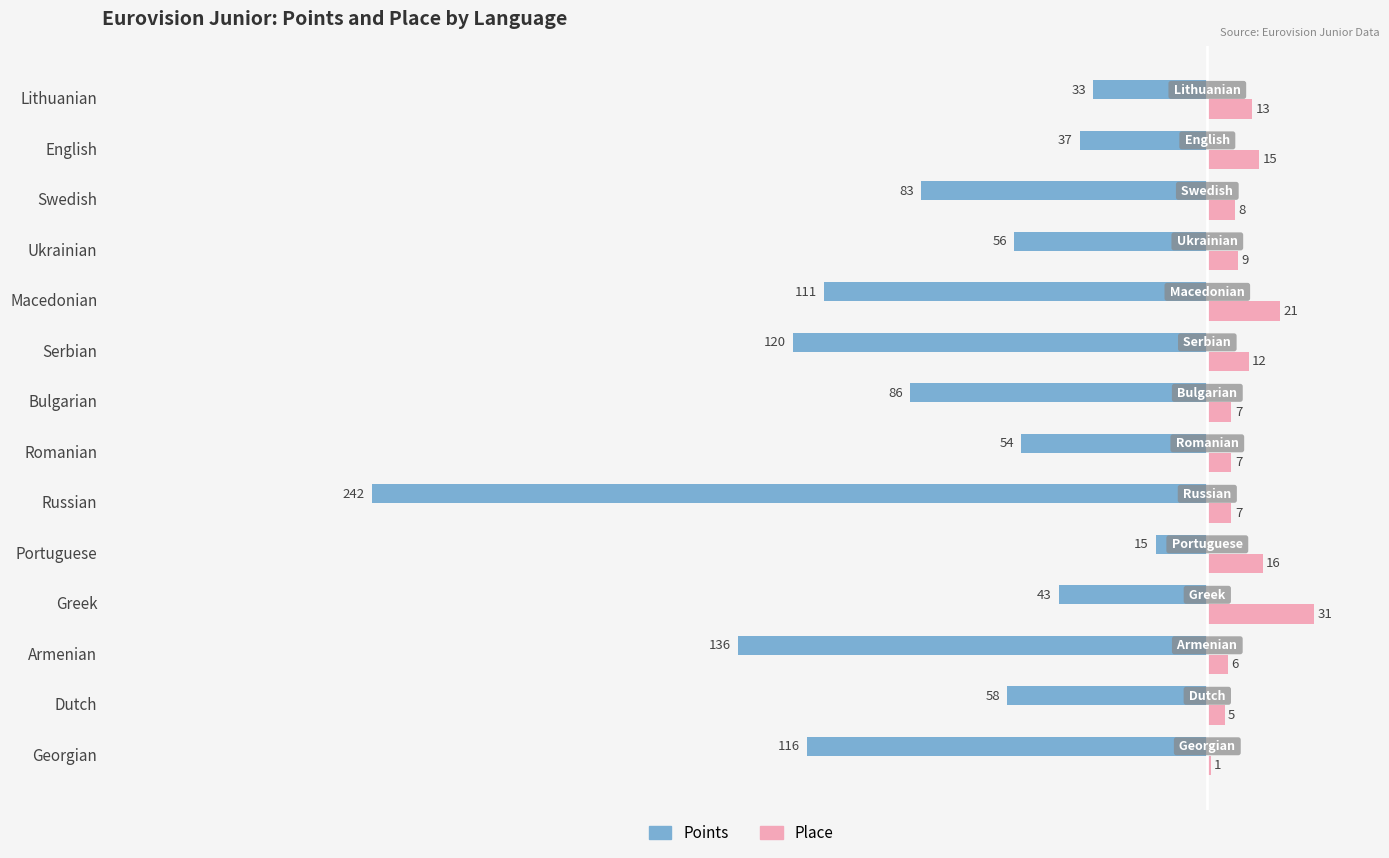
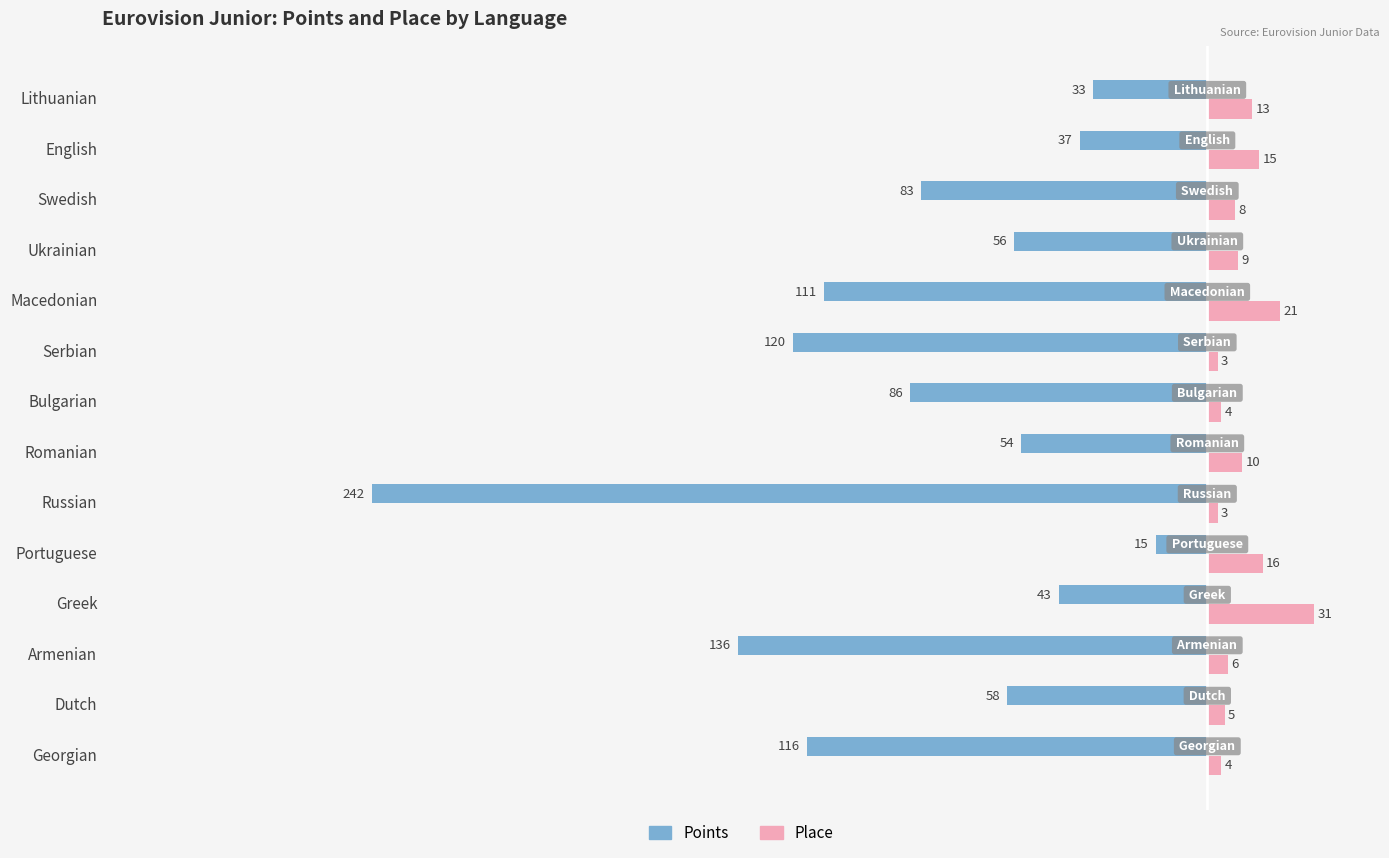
  {
    "Place": {
      "Lithuanian": 13,
      "English": 15,
      "Swedish": 8,
      "Ukrainian": 9,
      "Macedonian": 21,
-     "Serbian": 12,
-     "Bulgarian": 7,
-     "Romanian": 7,
-     "Russian": 7,
+     "Serbian": 3,
+     "Bulgarian": 4,
+     "Romanian": 10,
+     "Russian": 3,
      "Portuguese": 16,
      "Greek": 31,
      "Armenian": 6,
      "Dutch": 5,
-     "Georgian": 1
+     "Georgian": 4
    }
  }
